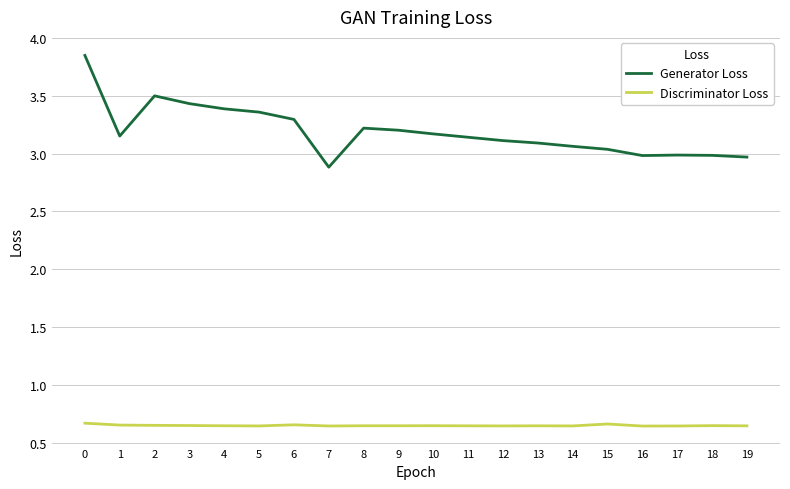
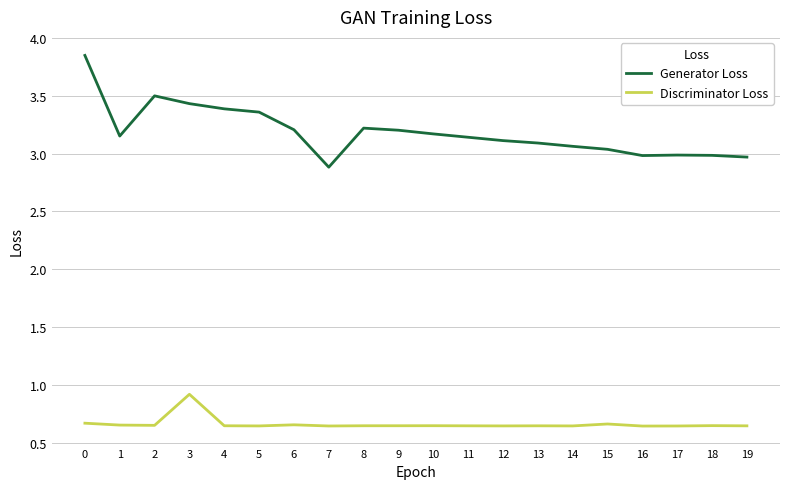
  {
    "Generator Loss": {
      "0": 3.85,
      "1": 3.15,
      "2": 3.50,
      "3": 3.43,
      "4": 3.39,
      "5": 3.36,
-     "6": 3.29,
+     "6": 3.21,
      "7": 2.88,
      "8": 3.22,
      "9": 3.20,
      "10": 3.17,
      "11": 3.14,
      "12": 3.11,
      "13": 3.09,
      "14": 3.06,
      "15": 3.04,
      "16": 2.98,
      "17": 2.99,
      "18": 2.98,
      "19": 2.97
    },
    "Discriminator Loss": {
      "0": 0.67,
      "1": 0.66,
      "2": 0.65,
-     "3": 0.65,
+     "3": 0.92,
      "4": 0.65,
      "5": 0.65,
      "6": 0.66,
      "7": 0.65,
      "8": 0.65,
      "9": 0.65,
      "10": 0.65,
      "11": 0.65,
      "12": 0.65,
      "13": 0.65,
      "14": 0.65,
      "15": 0.67,
      "16": 0.65,
      "17": 0.65,
      "18": 0.65,
      "19": 0.65
    }
  }
